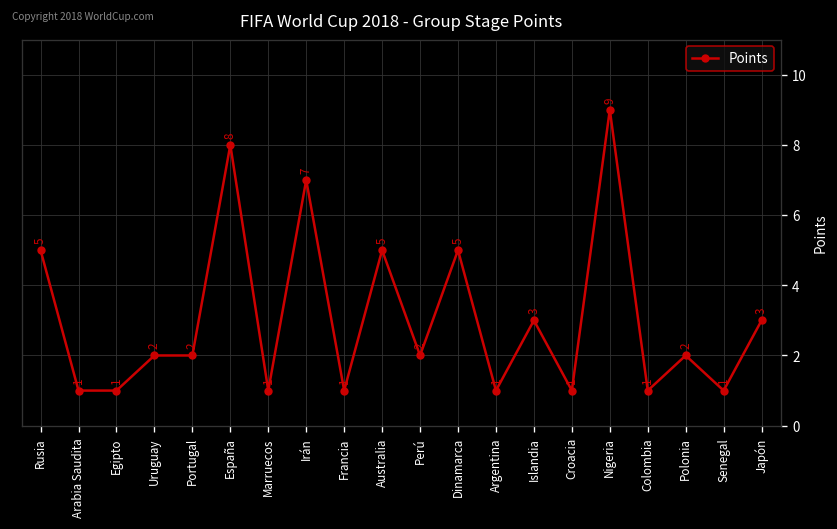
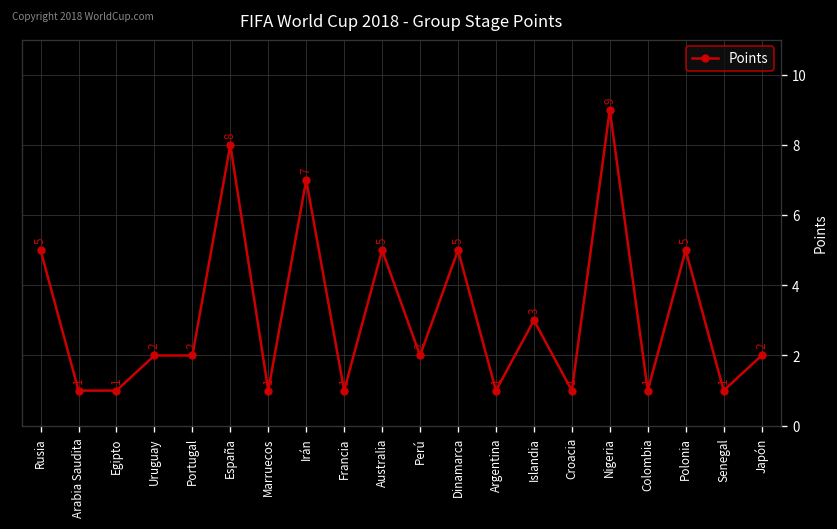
  {
    "Rusia": 5,
    "Arabia Saudita": 1,
    "Egipto": 1,
    "Uruguay": 2,
    "Portugal": 2,
    "España": 8,
    "Marruecos": 1,
    "Irán": 7,
    "Francia": 1,
    "Australia": 5,
    "Perú": 2,
    "Dinamarca": 5,
    "Argentina": 1,
    "Islandia": 3,
    "Croacia": 1,
    "Nigeria": 9,
    "Colombia": 1,
-   "Polonia": 2,
+   "Polonia": 5,
    "Senegal": 1,
-   "Japón": 3
+   "Japón": 2
  }
